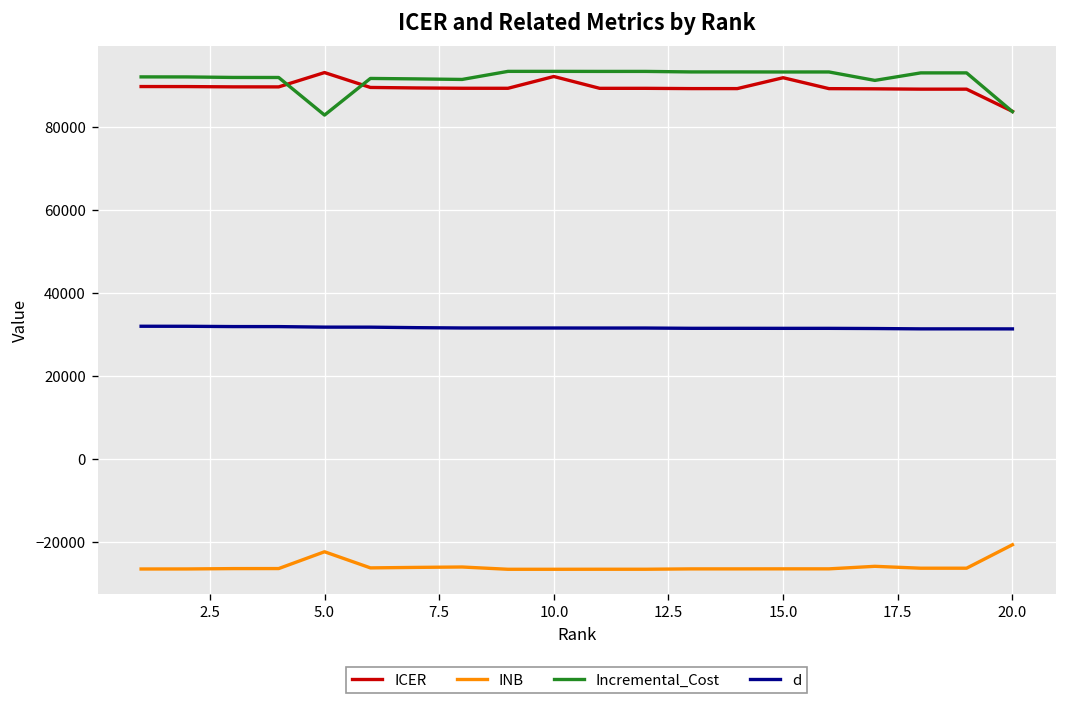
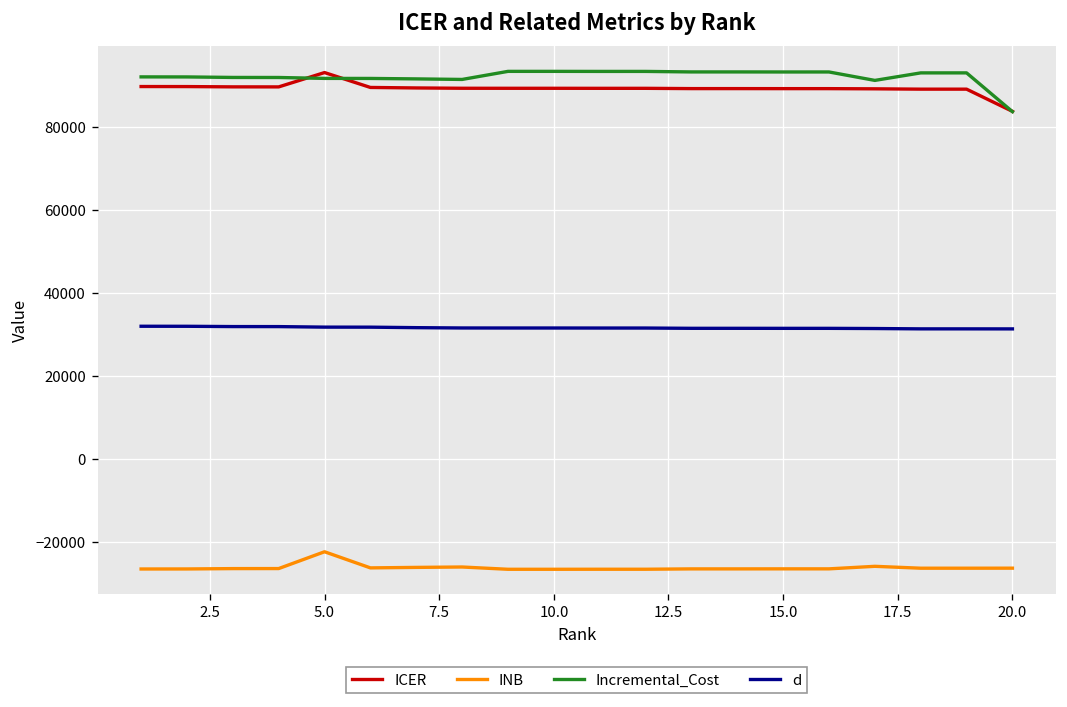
  {
    "ICER": {
      "5.0": 93000,
-     "10.0": 92000,
-     "15.0": 92000
+     "10.0": 89000,
+     "15.0": 89000
    },
    "INB": {
      "5.0": -22000,
      "10.0": -27000,
      "15.0": -26000,
-     "20.0": -21000
+     "20.0": -26000
    },
    "Incremental_Cost": {
-     "5.0": 83000,
+     "5.0": 92000,
      "10.0": 94000,
      "15.0": 93000
    },
    "d": {
      "5.0": 32000,
      "10.0": 32000,
      "15.0": 32000,
      "20.0": 31000
    }
  }
